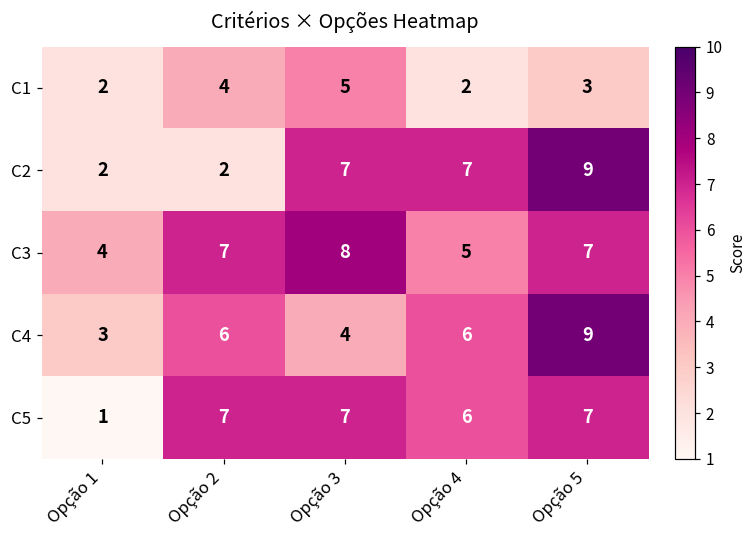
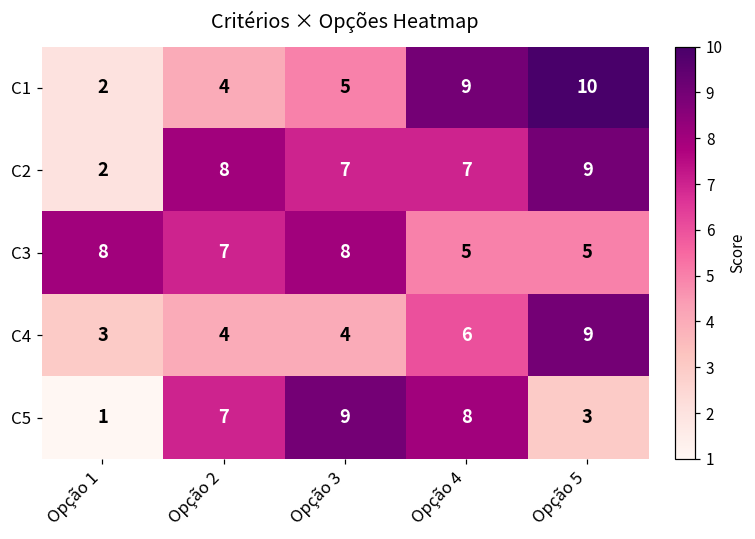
  {
    "C1": {
      "Opção 1": 2,
      "Opção 2": 4,
      "Opção 3": 5,
-     "Opção 4": 2,
-     "Opção 5": 3
+     "Opção 4": 9,
+     "Opção 5": 10
    },
    "C2": {
      "Opção 1": 2,
-     "Opção 2": 2,
+     "Opção 2": 8,
      "Opção 3": 7,
      "Opção 4": 7,
      "Opção 5": 9
    },
    "C3": {
-     "Opção 1": 4,
+     "Opção 1": 8,
      "Opção 2": 7,
      "Opção 3": 8,
      "Opção 4": 5,
-     "Opção 5": 7
+     "Opção 5": 5
    },
    "C4": {
      "Opção 1": 3,
-     "Opção 2": 6,
+     "Opção 2": 4,
      "Opção 3": 4,
      "Opção 4": 6,
      "Opção 5": 9
    },
    "C5": {
      "Opção 1": 1,
      "Opção 2": 7,
-     "Opção 3": 7,
-     "Opção 4": 6,
-     "Opção 5": 7
+     "Opção 3": 9,
+     "Opção 4": 8,
+     "Opção 5": 3
    }
  }
